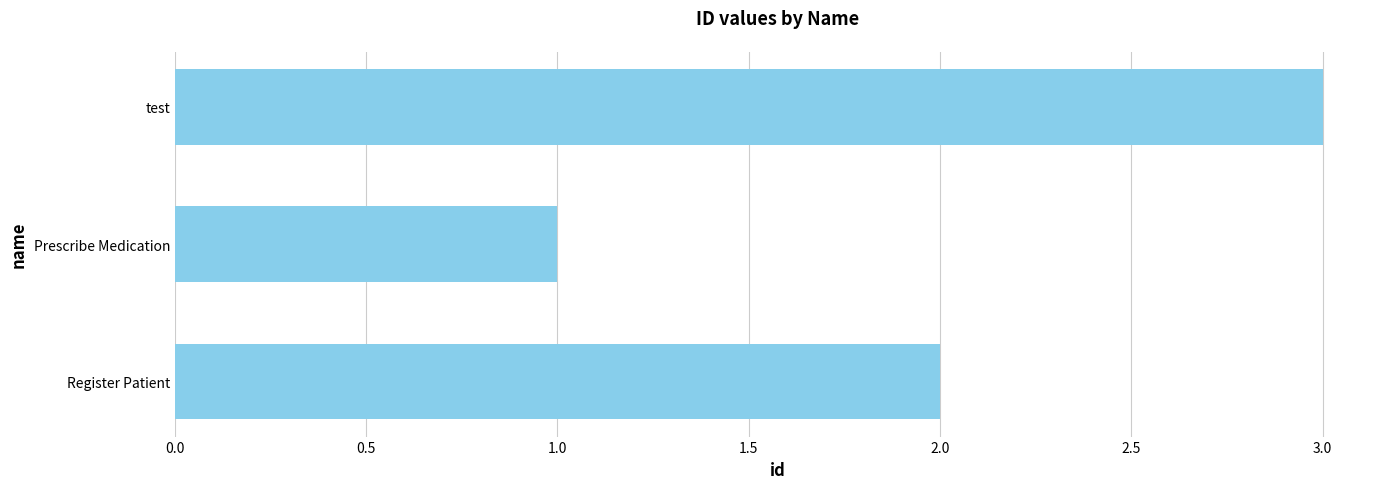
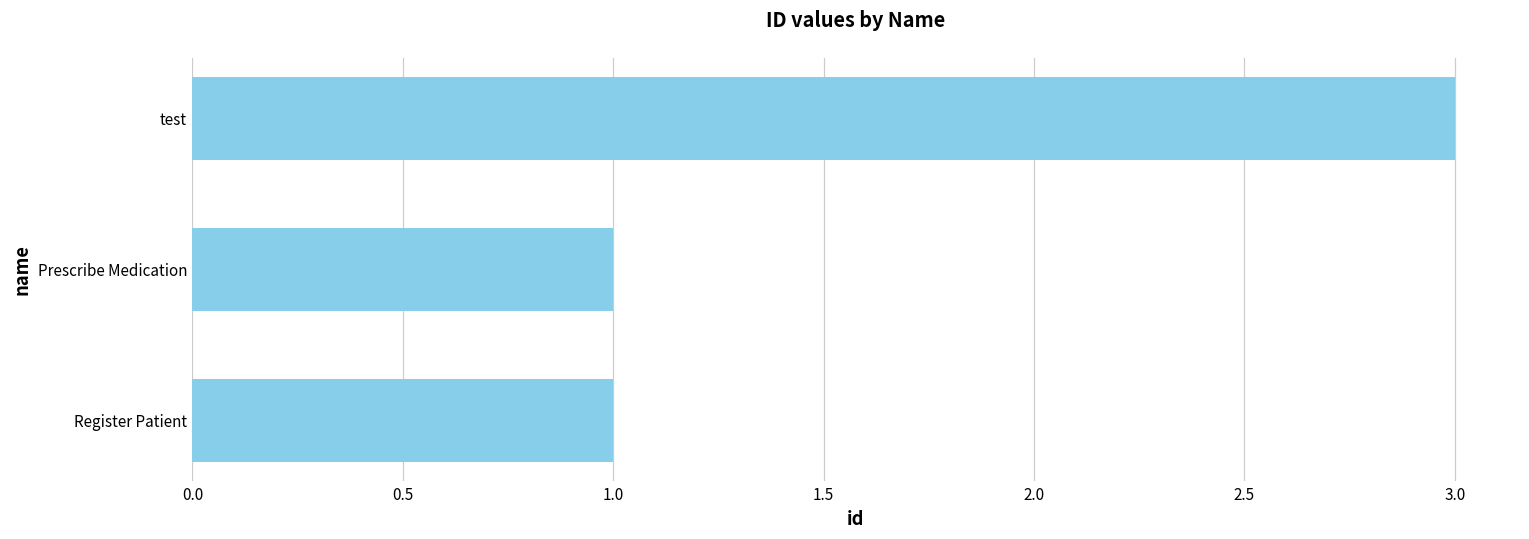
  {
    "test": 3,
    "Prescribe Medication": 1,
-   "Register Patient": 2
+   "Register Patient": 1
  }
